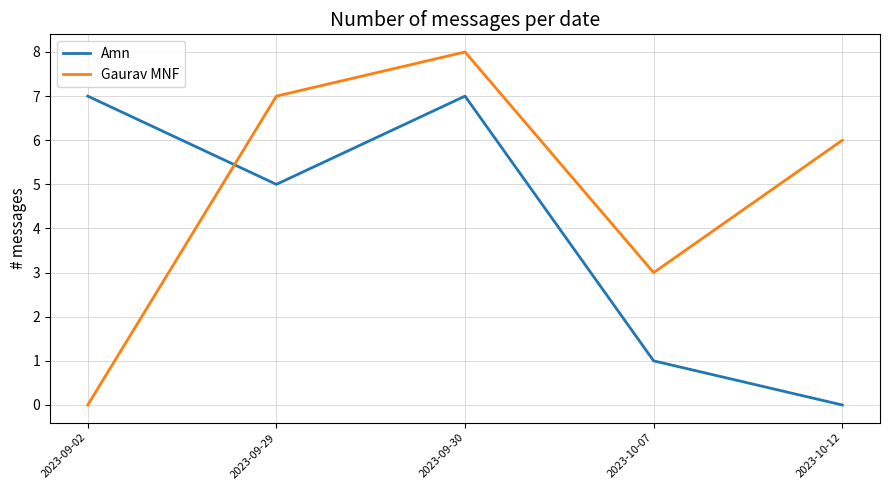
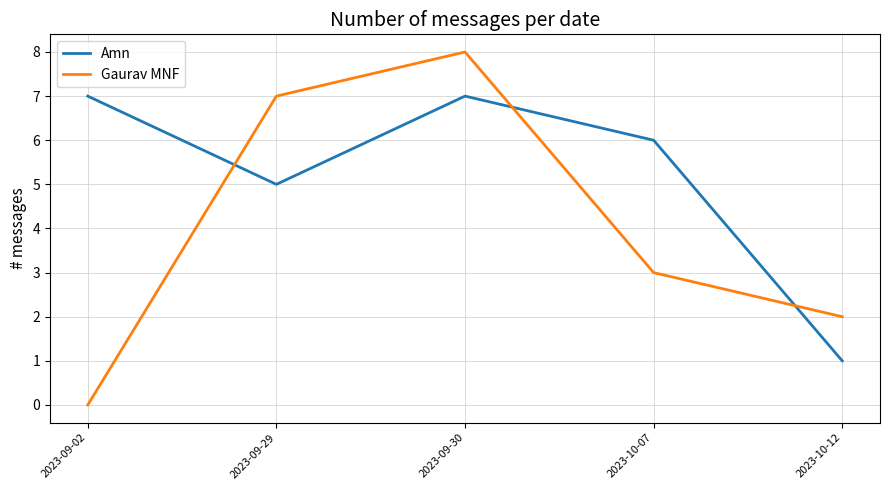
  {
    "Amn": {
      "2023-09-02": 7,
      "2023-09-29": 5,
      "2023-09-30": 7,
-     "2023-10-07": 1,
-     "2023-10-12": 0
+     "2023-10-07": 6,
+     "2023-10-12": 1
    },
    "Gaurav MNF": {
      "2023-09-02": 0,
      "2023-09-29": 7,
      "2023-09-30": 8,
      "2023-10-07": 3,
-     "2023-10-12": 6
+     "2023-10-12": 2
    }
  }
